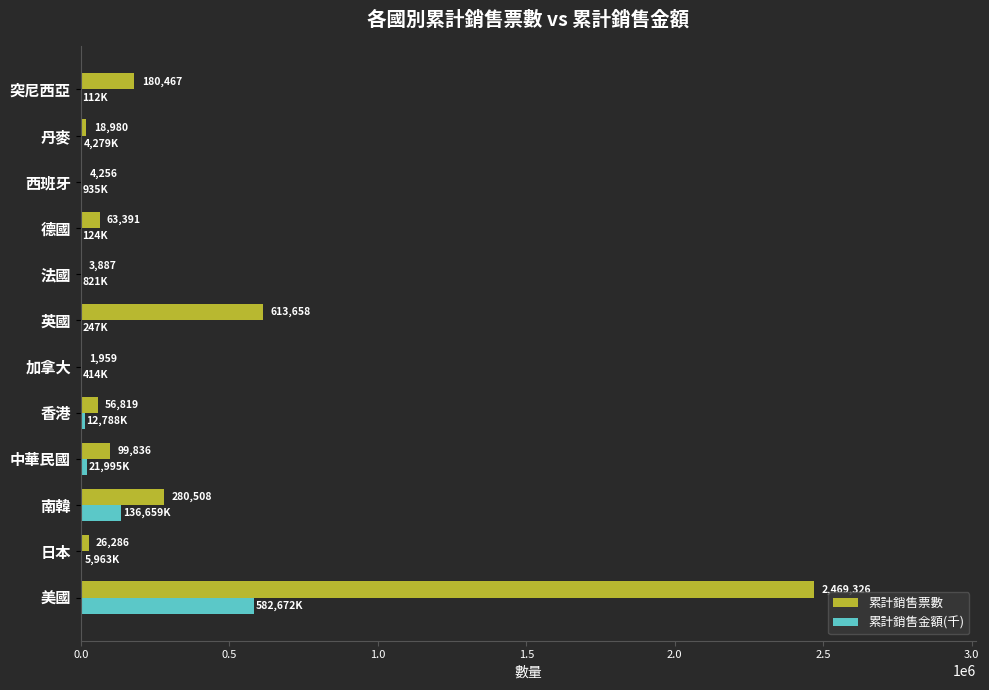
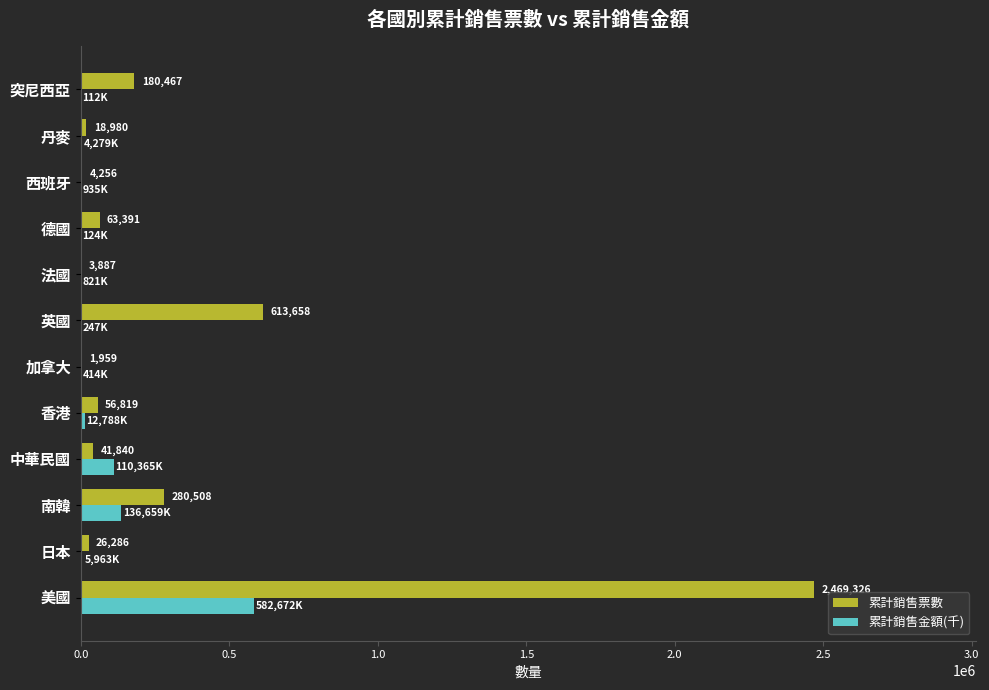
  {
    "累計銷售票數": {
      "突尼西亞": "180,467",
      "丹麥": "18,980",
      "西班牙": "4,256",
      "德國": "63,391",
      "法國": "3,887",
      "英國": "613,658",
      "加拿大": "1,959",
      "香港": "56,819",
-     "中華民國": "99,836",
+     "中華民國": "41,840",
      "南韓": "280,508",
      "日本": "26,286"
    },
    "累計銷售金額(千)": {
      "突尼西亞": "112K",
      "丹麥": "4,279K",
      "西班牙": "935K",
      "德國": "124K",
      "法國": "821K",
      "英國": "247K",
      "加拿大": "414K",
      "香港": "12,788K",
-     "中華民國": "21,995K",
+     "中華民國": "110,365K",
      "南韓": "136,659K",
      "日本": "5,963K",
      "美國": "582,672K"
    }
  }
